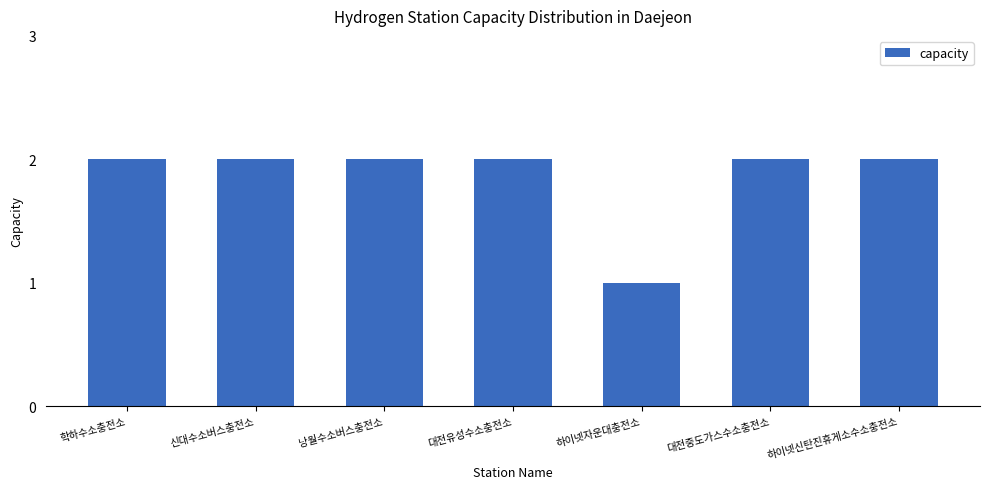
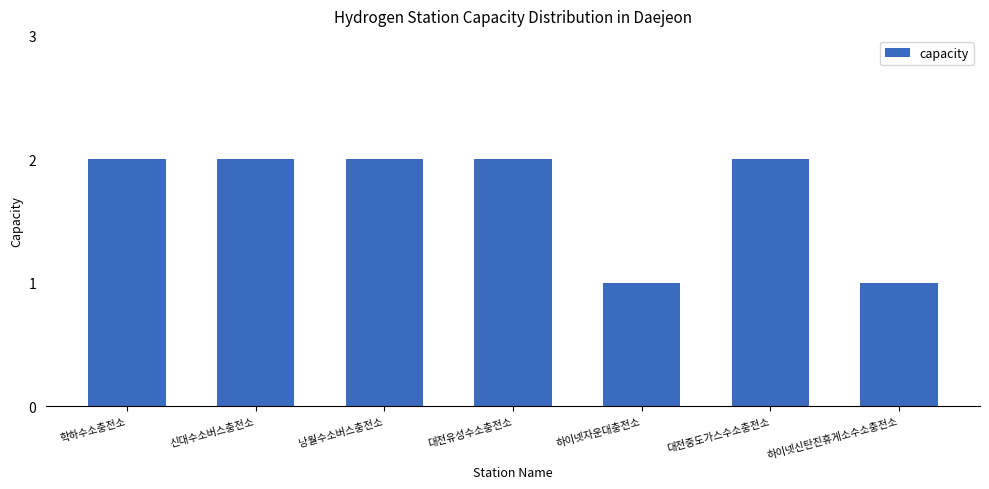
  {
    "학하수소충전소": 2,
    "신대수소버스충전소": 2,
    "낭월수소버스충전소": 2,
    "대전유성수소충전소": 2,
    "하이넷자운대충전소": 1,
    "대전중도가스수소충전소": 2,
-   "하이넷신탄진휴게소수소충전소": 2
+   "하이넷신탄진휴게소수소충전소": 1
  }
